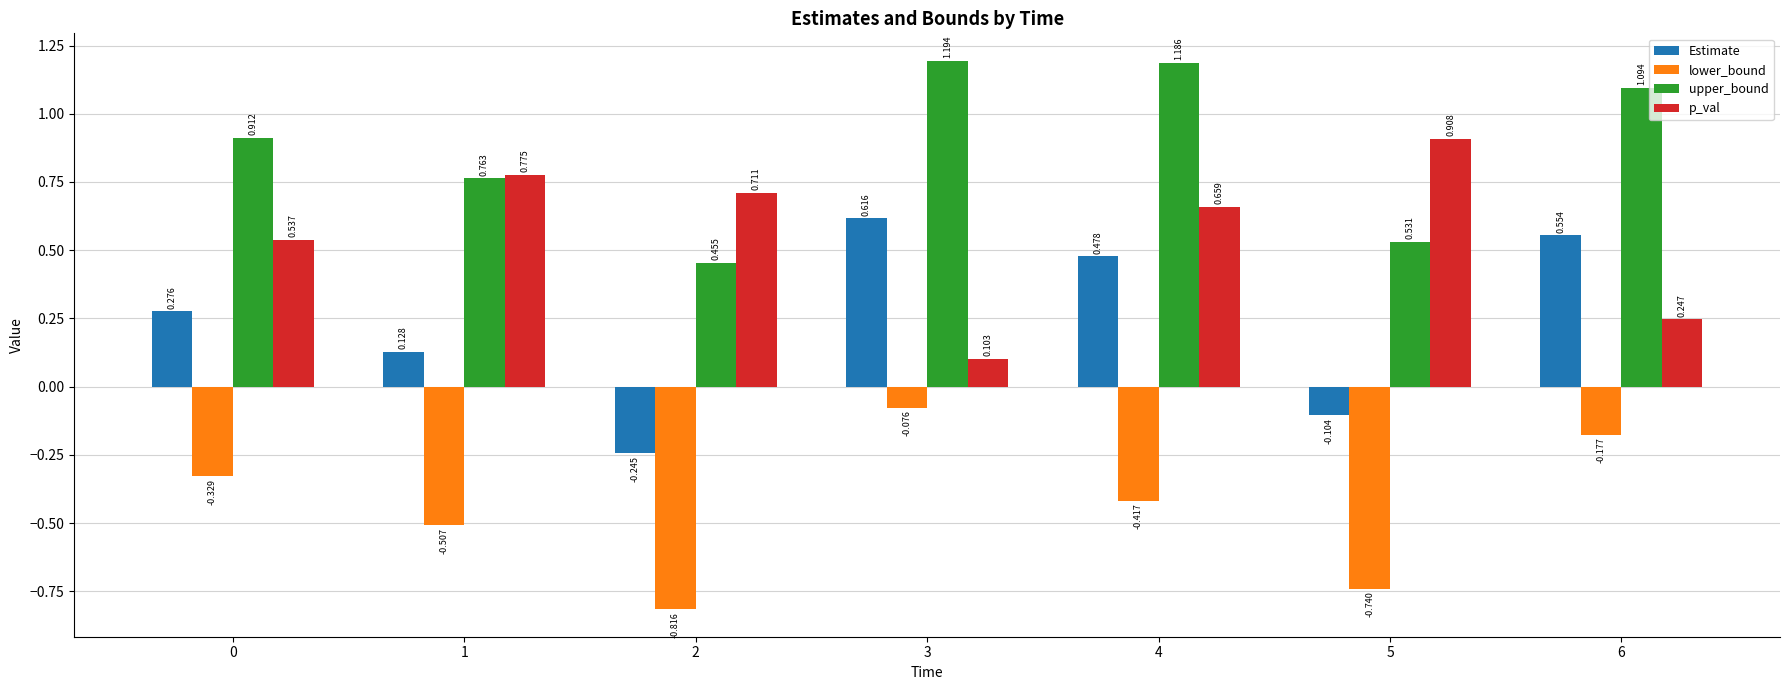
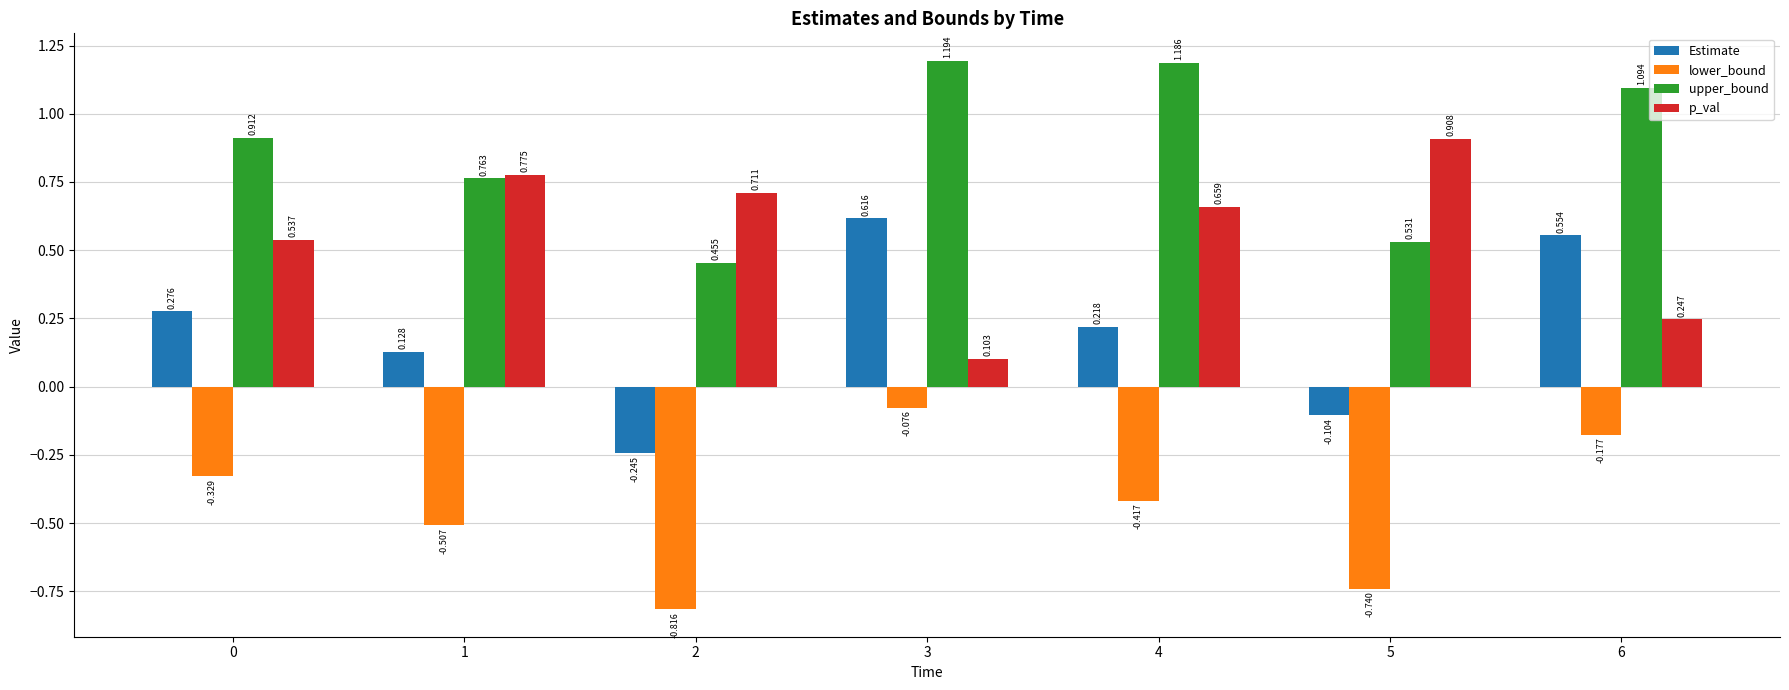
  {
    "Estimate": {
      "0": 0.276,
      "1": 0.128,
      "2": -0.245,
      "3": 0.616,
-     "4": 0.478,
+     "4": 0.218,
      "5": -0.104,
      "6": 0.554
    },
    "lower_bound": {
      "0": -0.329,
      "1": -0.507,
      "2": -0.816,
      "3": -0.076,
      "4": -0.417,
      "5": -0.740,
      "6": -0.177
    },
    "upper_bound": {
      "0": 0.912,
      "1": 0.763,
      "2": 0.455,
      "3": 1.194,
      "4": 1.186,
      "5": 0.531,
      "6": 1.094
    },
    "p_val": {
      "0": 0.537,
      "1": 0.775,
      "2": 0.711,
      "3": 0.103,
      "4": 0.659,
      "5": 0.908,
      "6": 0.247
    }
  }
